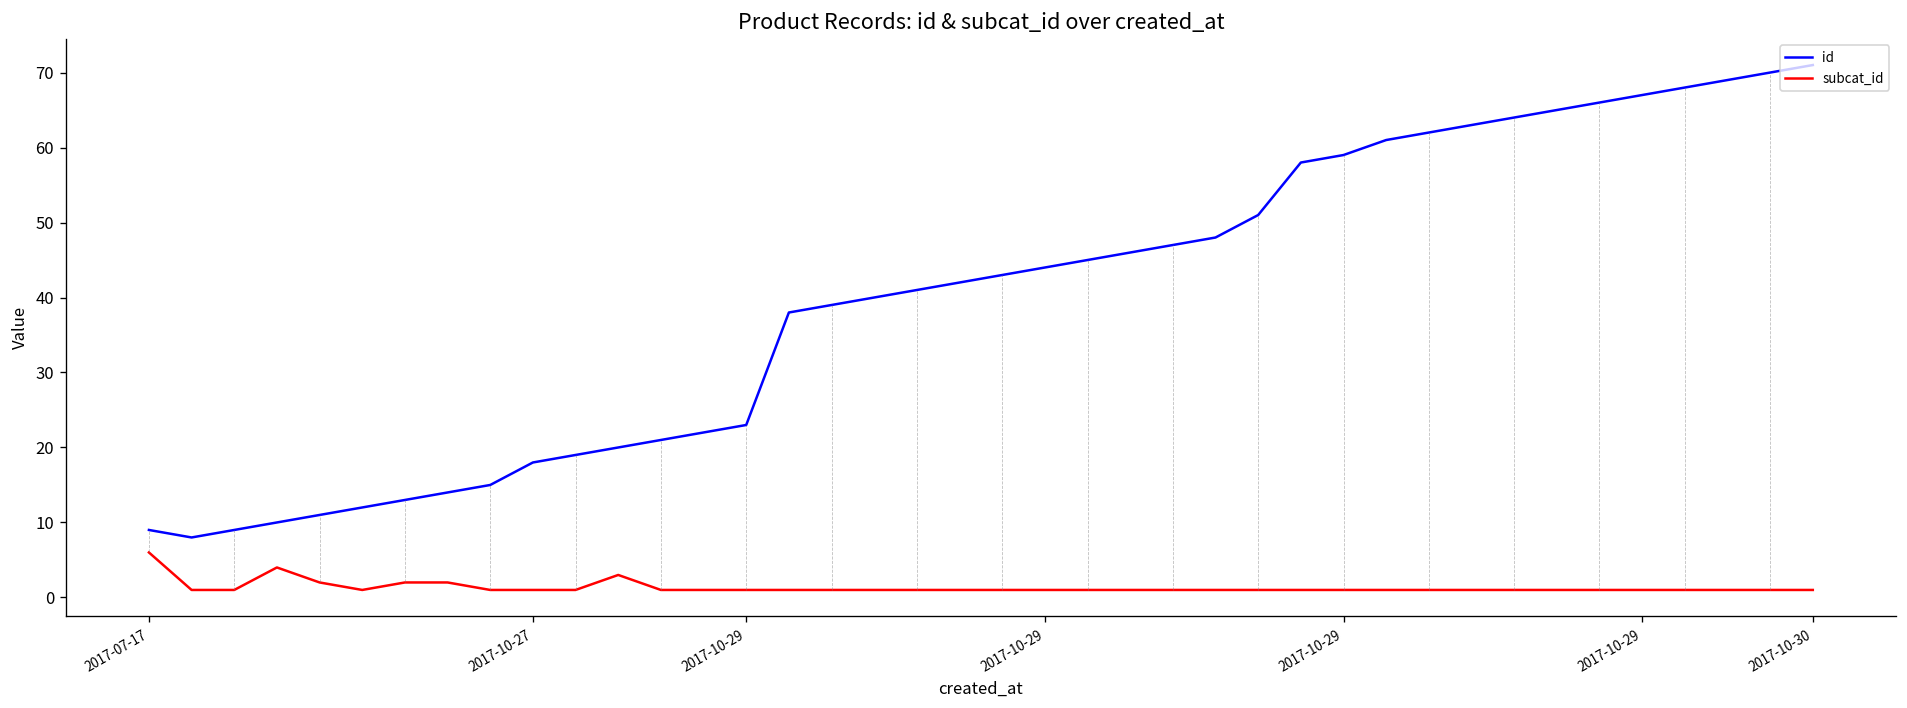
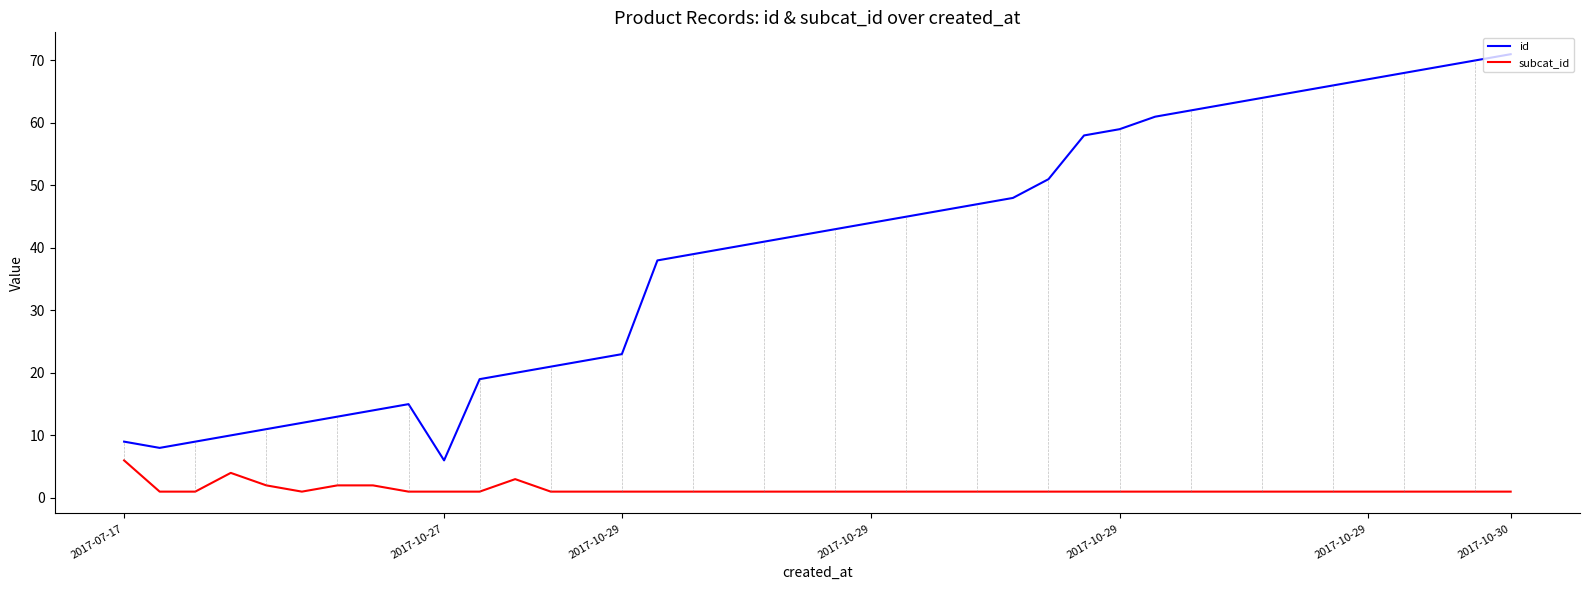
  {
    "id": {
-     "2017-10-27": 18
+     "2017-10-27": 6
    },
    "subcat_id": {
      "2017-10-27": 1,
      "2017-10-30": 1
    }
  }
